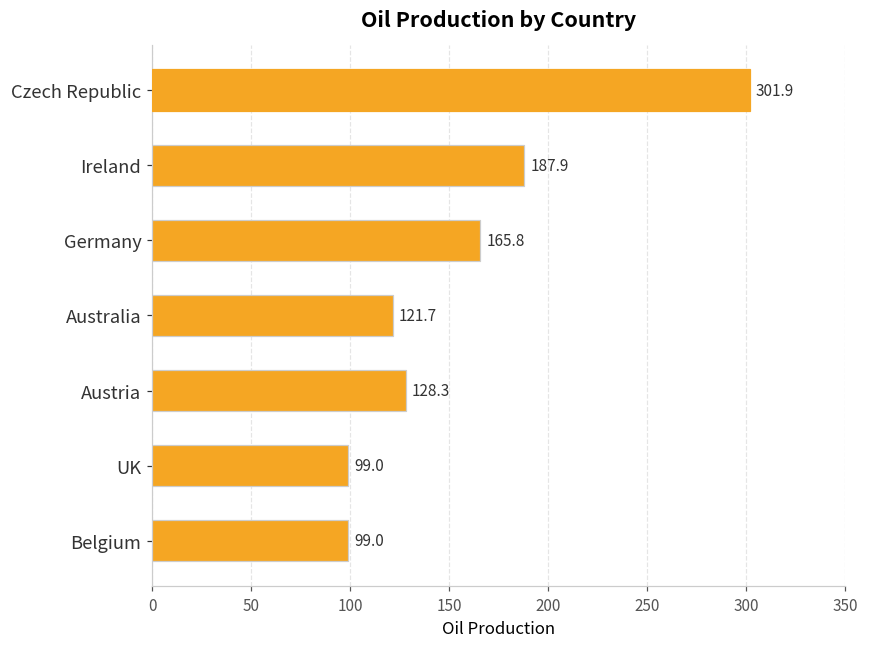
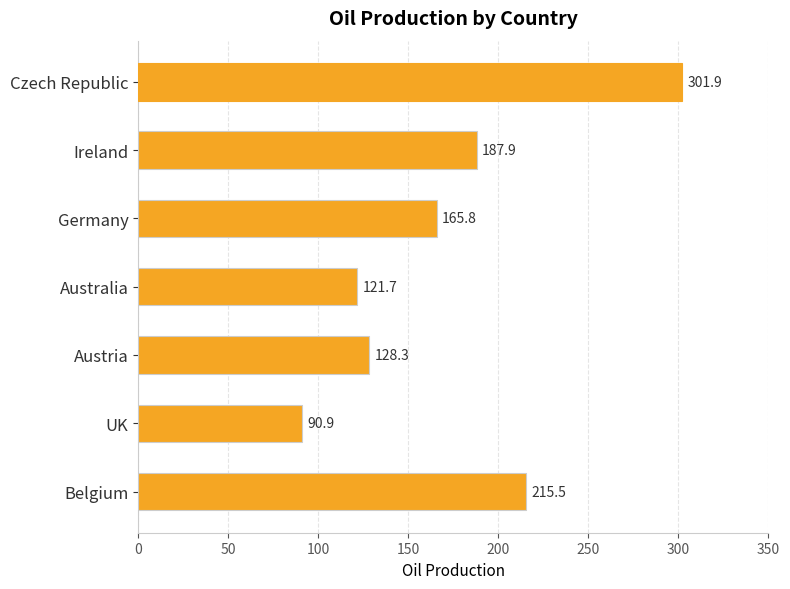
  {
    "Czech Republic": 301.9,
    "Ireland": 187.9,
    "Germany": 165.8,
    "Australia": 121.7,
    "Austria": 128.3,
-   "UK": 99.0,
-   "Belgium": 99.0
+   "UK": 90.9,
+   "Belgium": 215.5
  }
